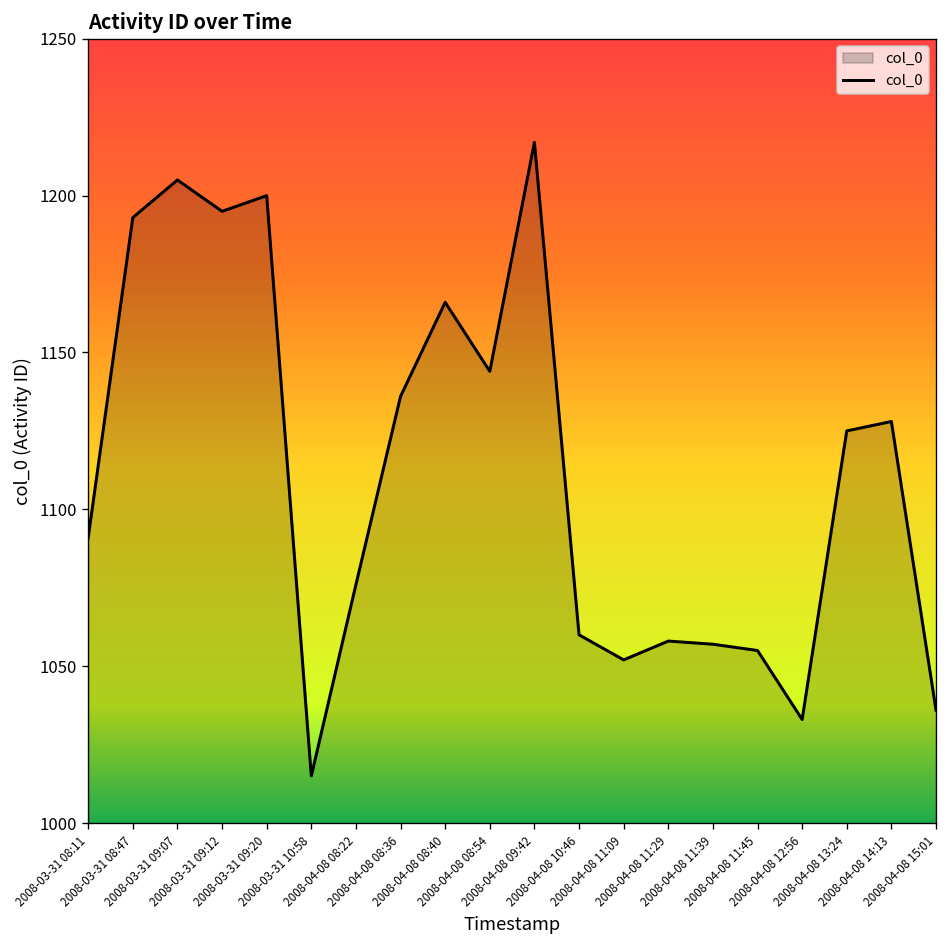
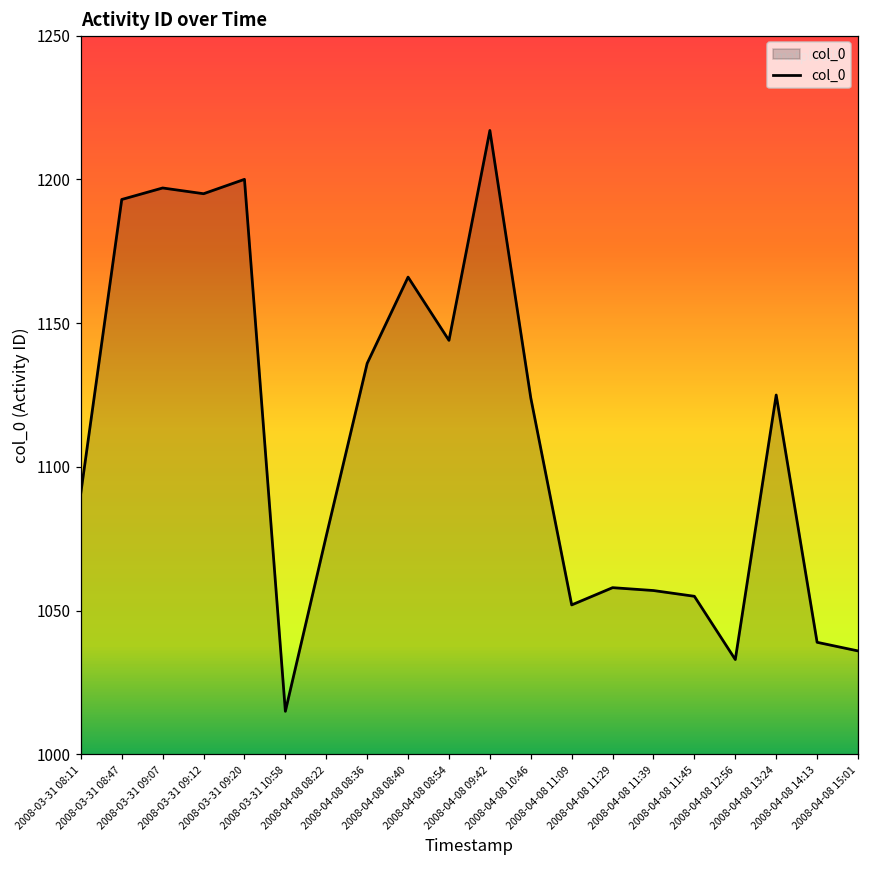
  {
    "2008-03-31 08:11": 1091,
    "2008-03-31 08:47": 1193,
-   "2008-03-31 09:07": 1205,
+   "2008-03-31 09:07": 1197,
    "2008-03-31 09:12": 1195,
    "2008-03-31 09:20": 1200,
    "2008-03-31 10:58": 1015,
    "2008-04-08 08:22": 1076,
    "2008-04-08 08:36": 1136,
    "2008-04-08 08:40": 1166,
    "2008-04-08 08:54": 1144,
    "2008-04-08 09:42": 1217,
-   "2008-04-08 10:46": 1060,
+   "2008-04-08 10:46": 1124,
    "2008-04-08 11:09": 1052,
    "2008-04-08 11:29": 1058,
    "2008-04-08 11:39": 1057,
    "2008-04-08 11:45": 1055,
    "2008-04-08 12:56": 1033,
    "2008-04-08 13:24": 1125,
-   "2008-04-08 14:13": 1128,
+   "2008-04-08 14:13": 1039,
    "2008-04-08 15:01": 1036
  }
